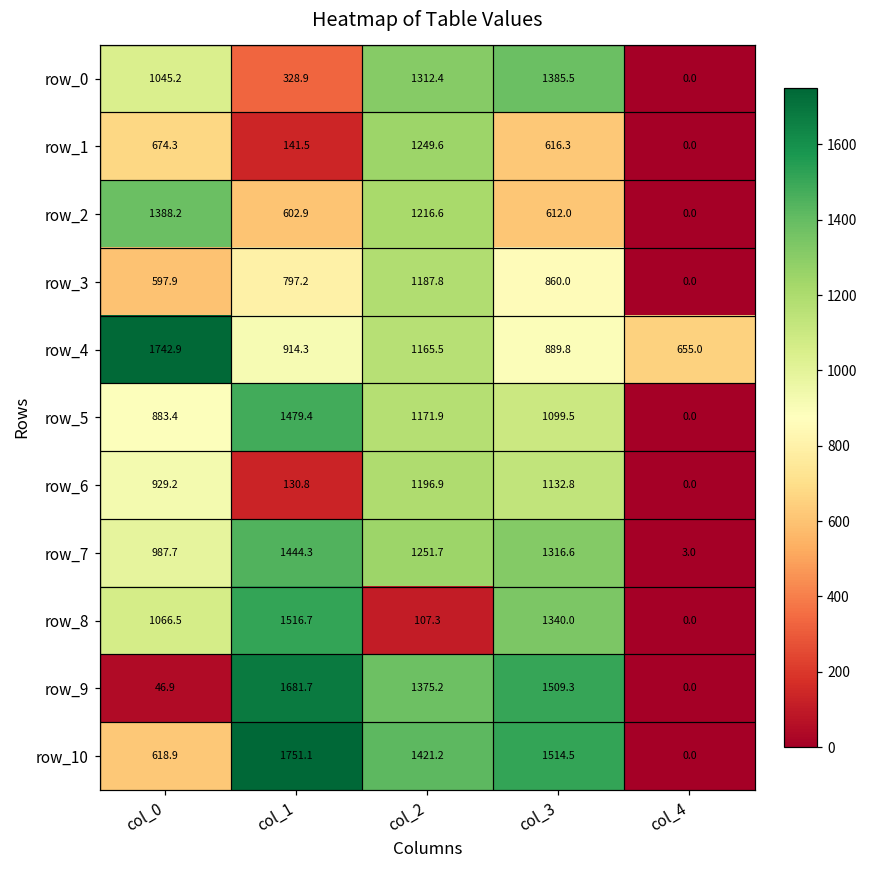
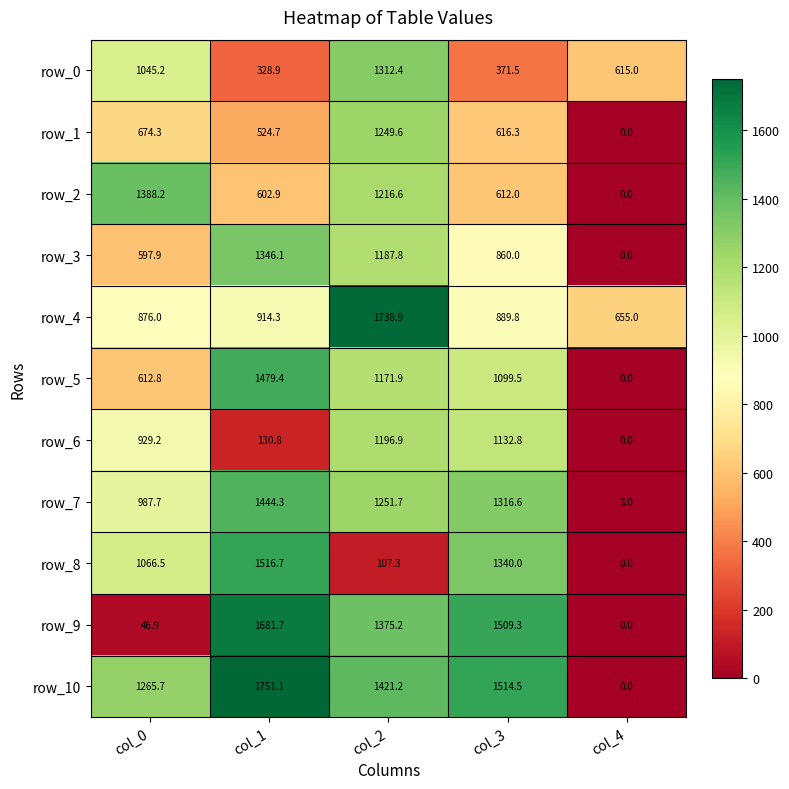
  {
    "row_0": {
      "col_0": 1045.2,
      "col_1": 328.9,
      "col_2": 1312.4,
-     "col_3": 1385.5,
-     "col_4": 0.0
+     "col_3": 371.5,
+     "col_4": 615.0
    },
    "row_1": {
      "col_0": 674.3,
-     "col_1": 141.5,
+     "col_1": 524.7,
      "col_2": 1249.6,
      "col_3": 616.3,
      "col_4": 0.0
    },
    "row_2": {
      "col_0": 1388.2,
      "col_1": 602.9,
      "col_2": 1216.6,
      "col_3": 612.0,
      "col_4": 0.0
    },
    "row_3": {
      "col_0": 597.9,
-     "col_1": 797.2,
+     "col_1": 1346.1,
      "col_2": 1187.8,
      "col_3": 860.0,
      "col_4": 0.0
    },
    "row_4": {
-     "col_0": 1742.9,
+     "col_0": 876.0,
      "col_1": 914.3,
-     "col_2": 1165.5,
+     "col_2": 1738.9,
      "col_3": 889.8,
      "col_4": 655.0
    },
    "row_5": {
-     "col_0": 883.4,
+     "col_0": 612.8,
      "col_1": 1479.4,
      "col_2": 1171.9,
      "col_3": 1099.5,
      "col_4": 0.0
    },
    "row_6": {
      "col_0": 929.2,
      "col_1": 130.8,
      "col_2": 1196.9,
      "col_3": 1132.8,
      "col_4": 0.0
    },
    "row_7": {
      "col_0": 987.7,
      "col_1": 1444.3,
      "col_2": 1251.7,
      "col_3": 1316.6,
      "col_4": 3.0
    },
    "row_8": {
      "col_0": 1066.5,
      "col_1": 1516.7,
      "col_2": 107.3,
      "col_3": 1340.0,
      "col_4": 0.0
    },
    "row_9": {
      "col_0": 46.9,
      "col_1": 1681.7,
      "col_2": 1375.2,
      "col_3": 1509.3,
      "col_4": 0.0
    },
    "row_10": {
-     "col_0": 618.9,
+     "col_0": 1265.7,
      "col_1": 1751.1,
      "col_2": 1421.2,
      "col_3": 1514.5,
      "col_4": 0.0
    }
  }
